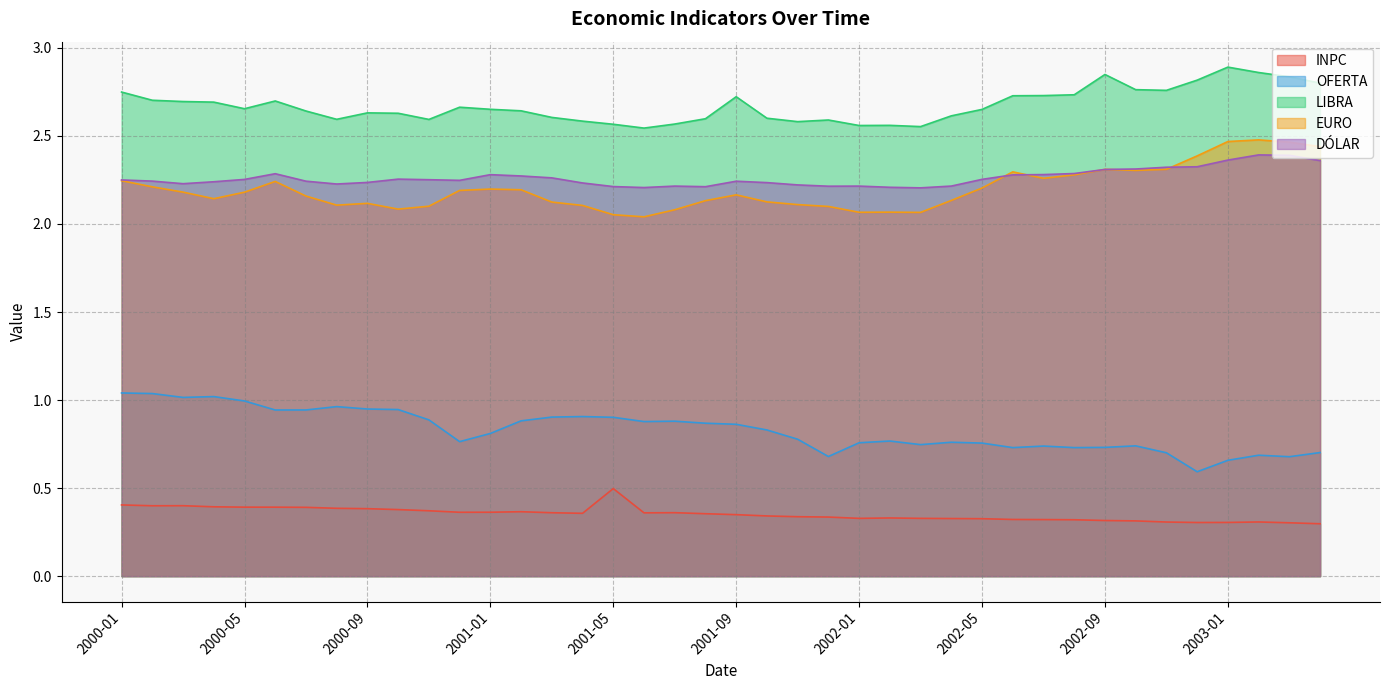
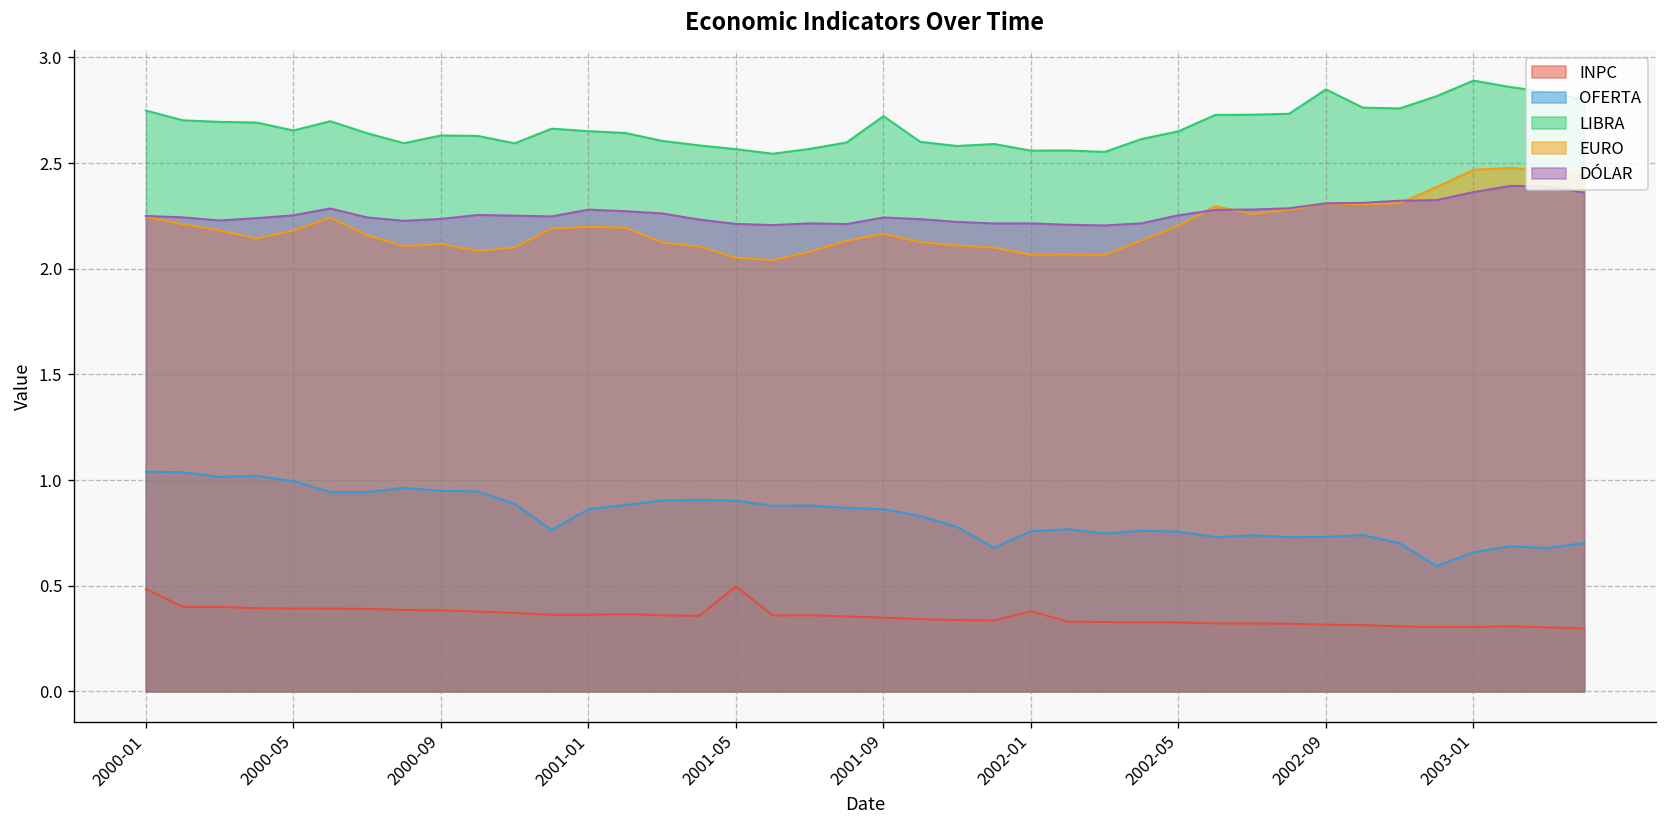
  {
    "INPC": {
-     "2000-01": 0.40,
+     "2000-01": 0.48,
      "2000-05": 0.39,
      "2000-09": 0.38,
      "2001-01": 0.36,
      "2001-05": 0.50,
      "2001-09": 0.35,
-     "2002-01": 0.33,
+     "2002-01": 0.38,
      "2002-05": 0.33,
      "2002-09": 0.32,
      "2003-01": 0.30
    },
    "OFERTA": {
      "2000-01": 1.04,
      "2000-05": 0.99,
      "2000-09": 0.95,
-     "2001-01": 0.81,
+     "2001-01": 0.86,
      "2001-05": 0.90,
      "2001-09": 0.86,
      "2002-01": 0.76,
      "2002-05": 0.76,
      "2002-09": 0.73,
      "2003-01": 0.66
    },
    "LIBRA": {
      "2000-01": 2.75,
      "2000-05": 2.65,
      "2000-09": 2.63,
      "2001-01": 2.65,
      "2001-05": 2.57,
      "2001-09": 2.72,
      "2002-01": 2.56,
      "2002-05": 2.65,
      "2002-09": 2.85,
      "2003-01": 2.89
    },
    "EURO": {
      "2000-05": 2.18,
      "2000-09": 2.12,
      "2001-01": 2.20,
      "2001-05": 2.05,
      "2001-09": 2.17,
      "2002-01": 2.07,
      "2002-05": 2.20,
      "2003-01": 2.47
    },
    "DÓLAR": {
      "2000-05": 2.25,
      "2000-09": 2.24,
      "2001-01": 2.28,
      "2001-05": 2.21,
      "2001-09": 2.24,
      "2002-01": 2.22,
      "2002-05": 2.25,
      "2003-01": 2.36
    }
  }
